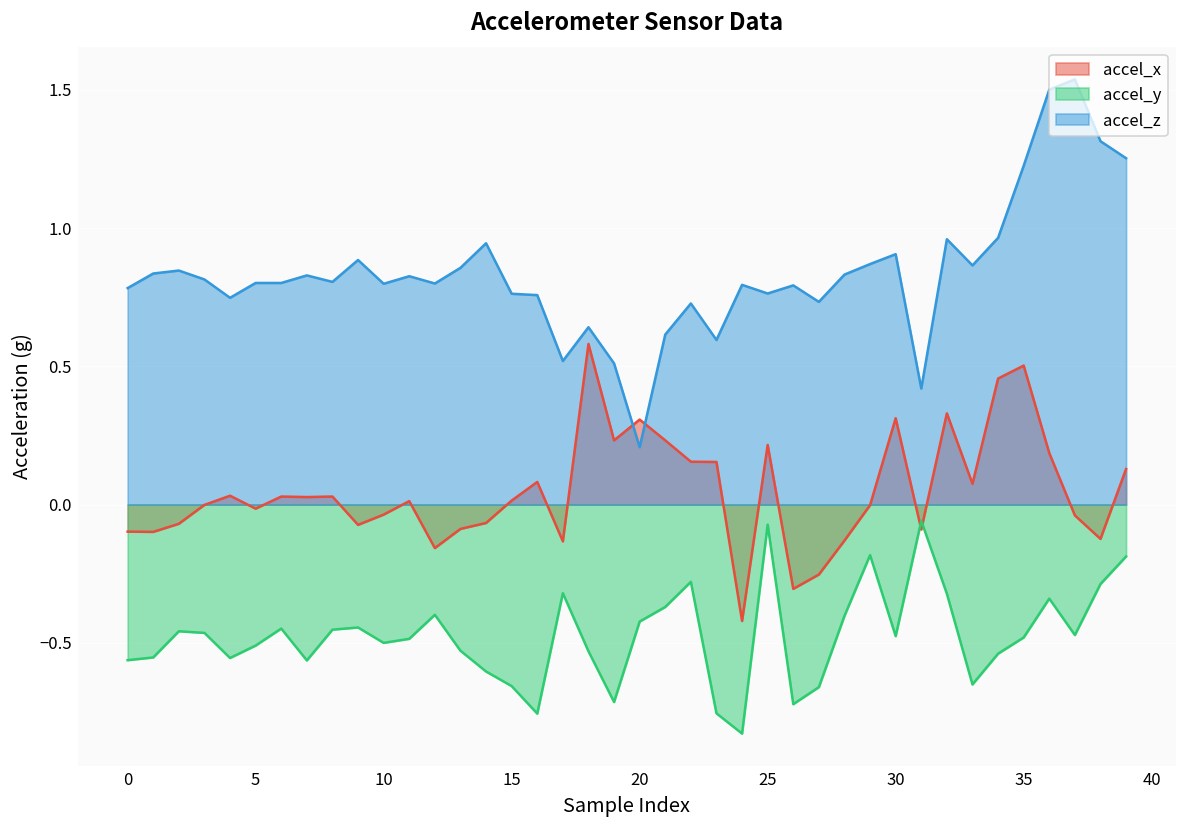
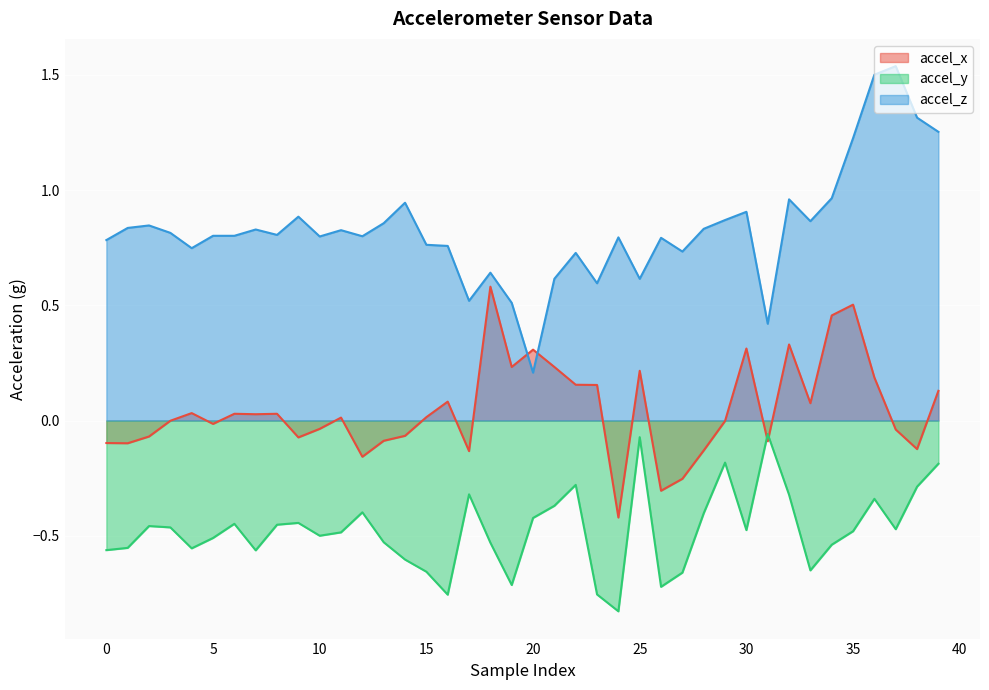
  {
    "accel_z": {
      "0": 0.78,
      "5": 0.80,
      "10": 0.80,
      "15": 0.76,
      "20": 0.21,
-     "25": 0.76,
+     "25": 0.61,
      "30": 0.91,
      "35": 1.23
    }
  }
